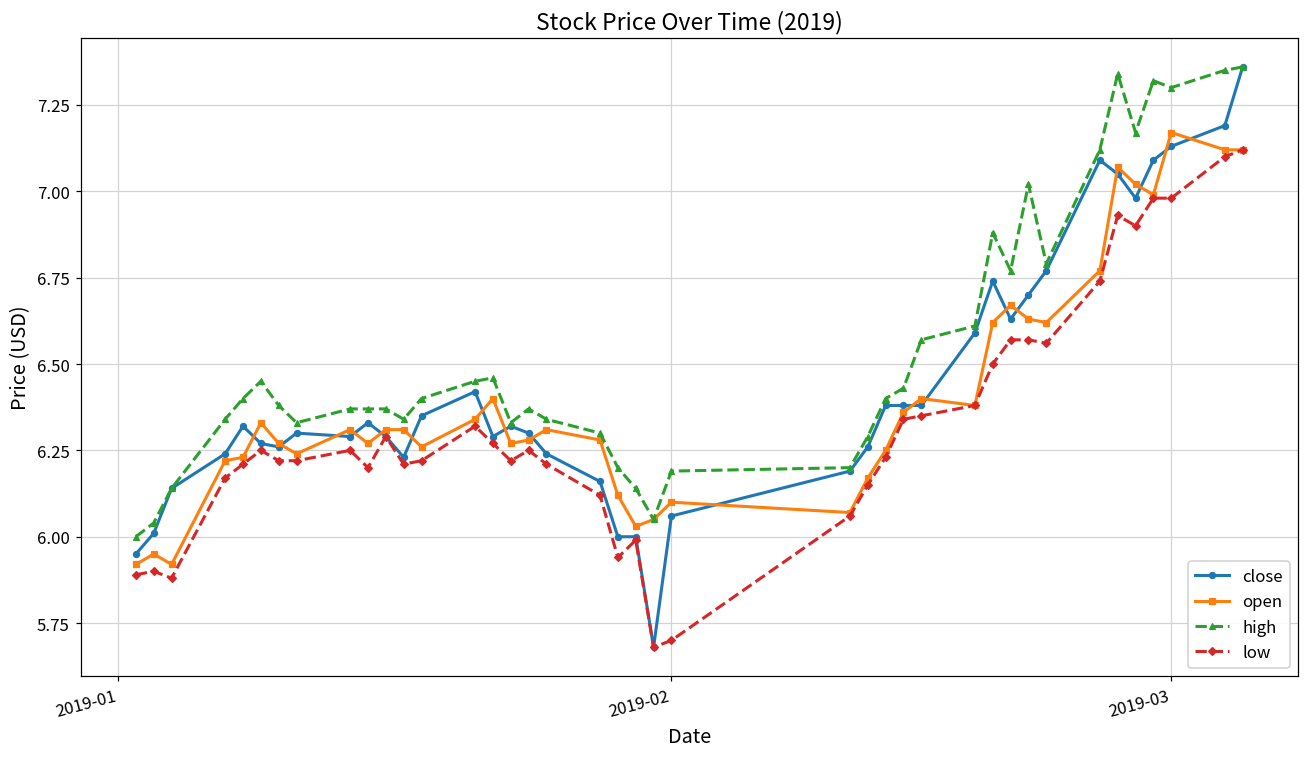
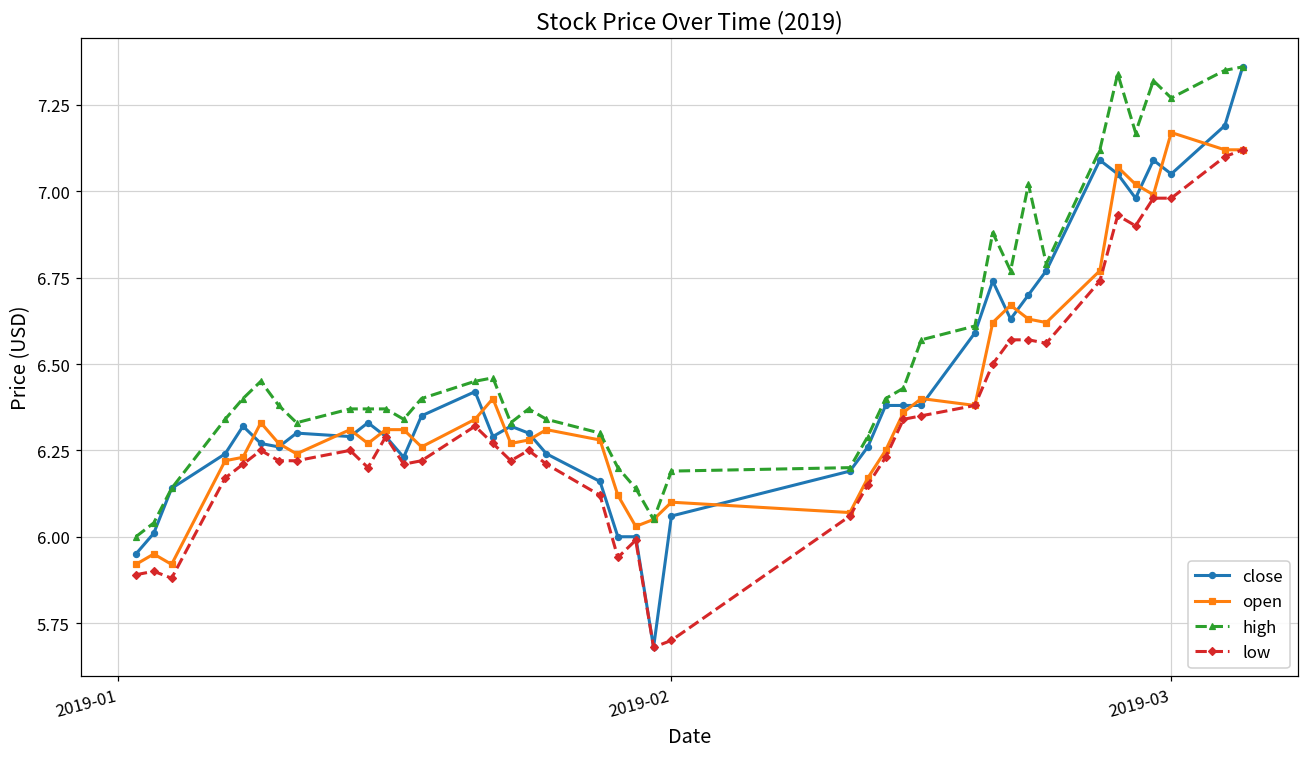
  {
    "close": {
      "2019-02": 6.06,
-     "2019-03": 7.13
+     "2019-03": 7.05
    },
    "open": {
      "2019-02": 6.10,
      "2019-03": 7.17
    },
    "high": {
      "2019-02": 6.19,
-     "2019-03": 7.30
+     "2019-03": 7.27
    },
    "low": {
      "2019-02": 5.70,
      "2019-03": 6.98
    }
  }
